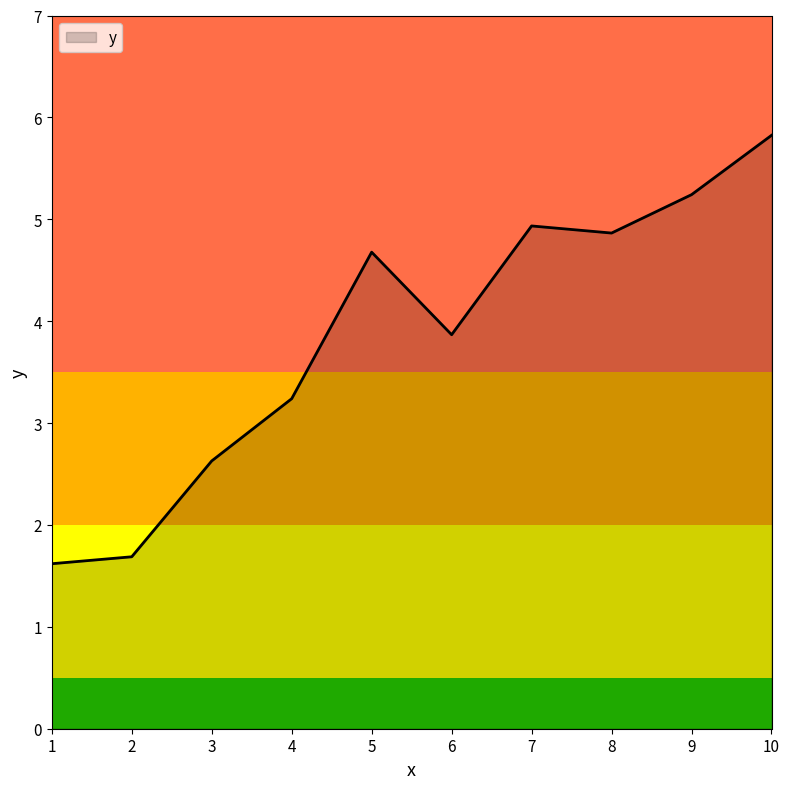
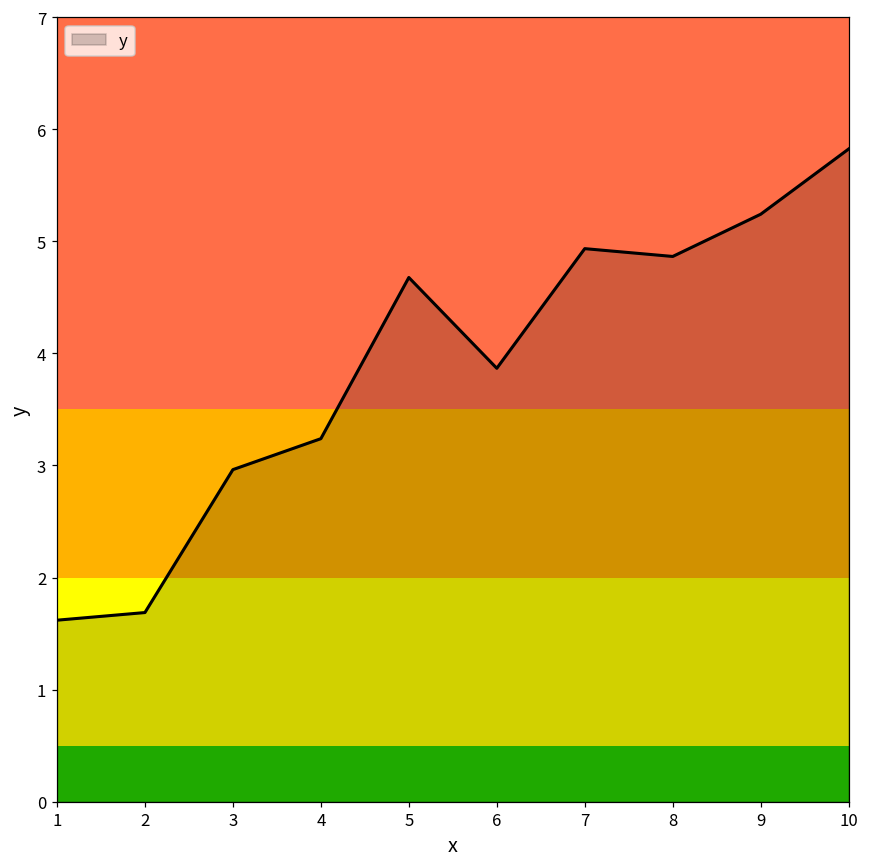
  {
    "1": 1.62,
    "2": 1.69,
-   "3": 2.63,
+   "3": 2.96,
    "4": 3.24,
    "5": 4.68,
    "6": 3.87,
    "7": 4.93,
    "8": 4.86,
    "9": 5.24,
    "10": 5.82
  }
